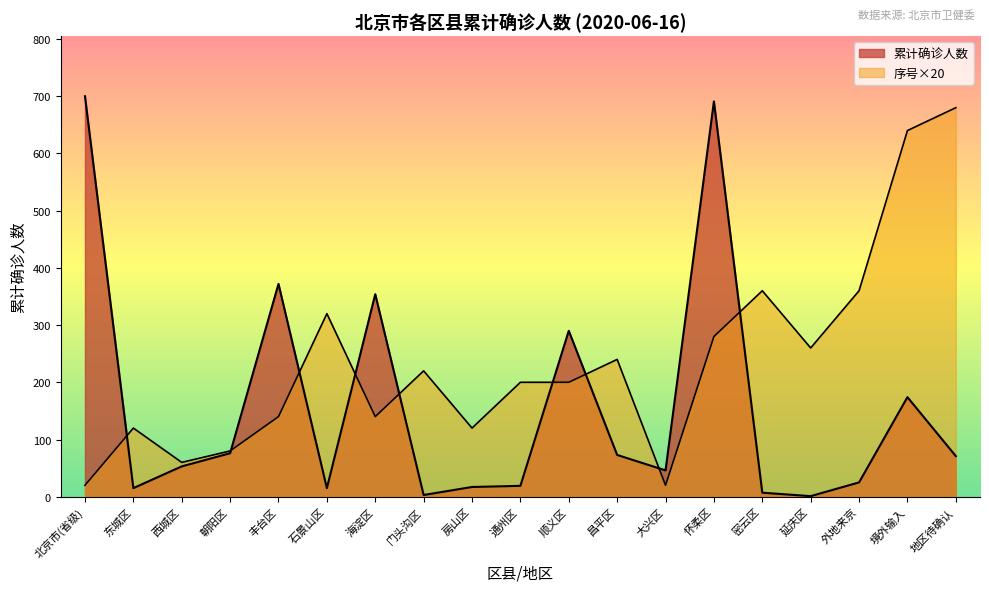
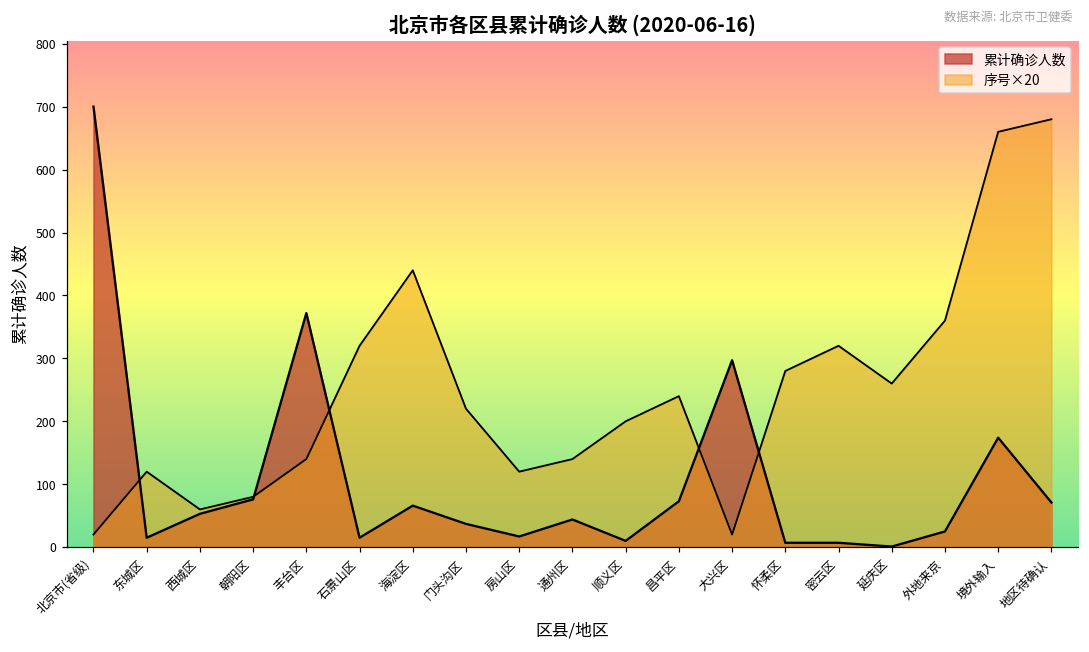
  {
    "累计确诊人数": {
      "北京市(省级)": 700,
      "东城区": 20,
      "西城区": 50,
      "丰台区": 370,
      "石景山区": 20,
-     "海淀区": 350,
-     "门头沟区": 0,
+     "海淀区": 70,
+     "门头沟区": 40,
      "房山区": 20,
-     "通州区": 20,
-     "顺义区": 290,
+     "通州区": 40,
+     "顺义区": 10,
      "昌平区": 70,
-     "大兴区": 50,
-     "怀柔区": 690,
+     "大兴区": 300,
+     "怀柔区": 10,
      "密云区": 10,
      "延庆区": 0,
      "外地来京": 30,
      "境外输入": 170,
      "地区待确认": 70
    },
    "序号×20": {
      "北京市(省级)": 20,
      "东城区": 120,
      "西城区": 60,
      "丰台区": 140,
      "石景山区": 320,
-     "海淀区": 140,
+     "海淀区": 440,
      "门头沟区": 220,
      "房山区": 120,
-     "通州区": 200,
+     "通州区": 140,
      "顺义区": 200,
      "昌平区": 240,
      "大兴区": 20,
      "怀柔区": 280,
-     "密云区": 360,
+     "密云区": 320,
      "延庆区": 260,
      "外地来京": 360,
-     "境外输入": 640,
+     "境外输入": 660,
      "地区待确认": 680
    }
  }
